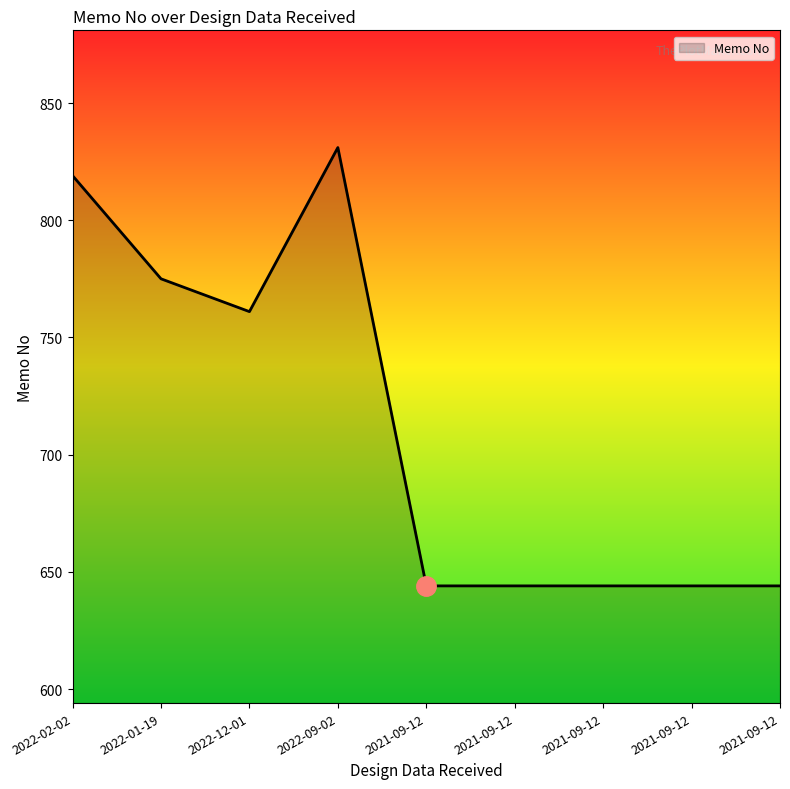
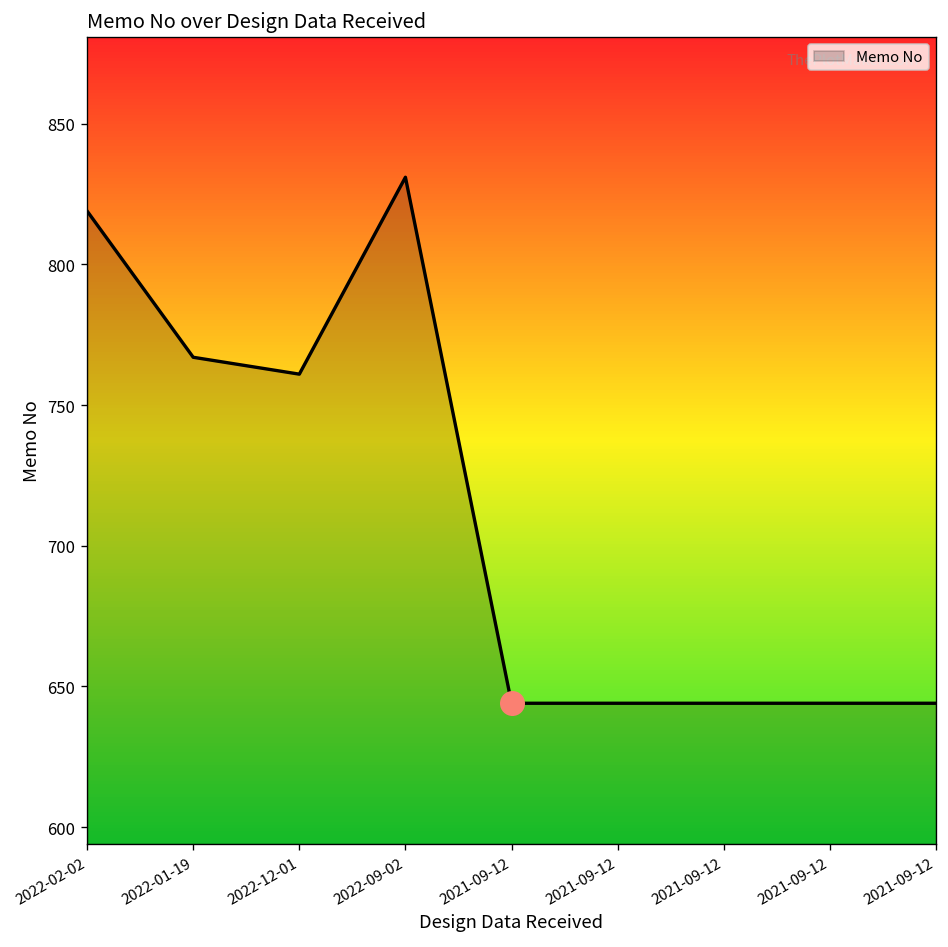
  {
    "Memo No": {
      "2022-02-02": 819,
-     "2022-01-19": 775,
+     "2022-01-19": 767,
      "2022-12-01": 761,
      "2022-09-02": 831
    }
  }
